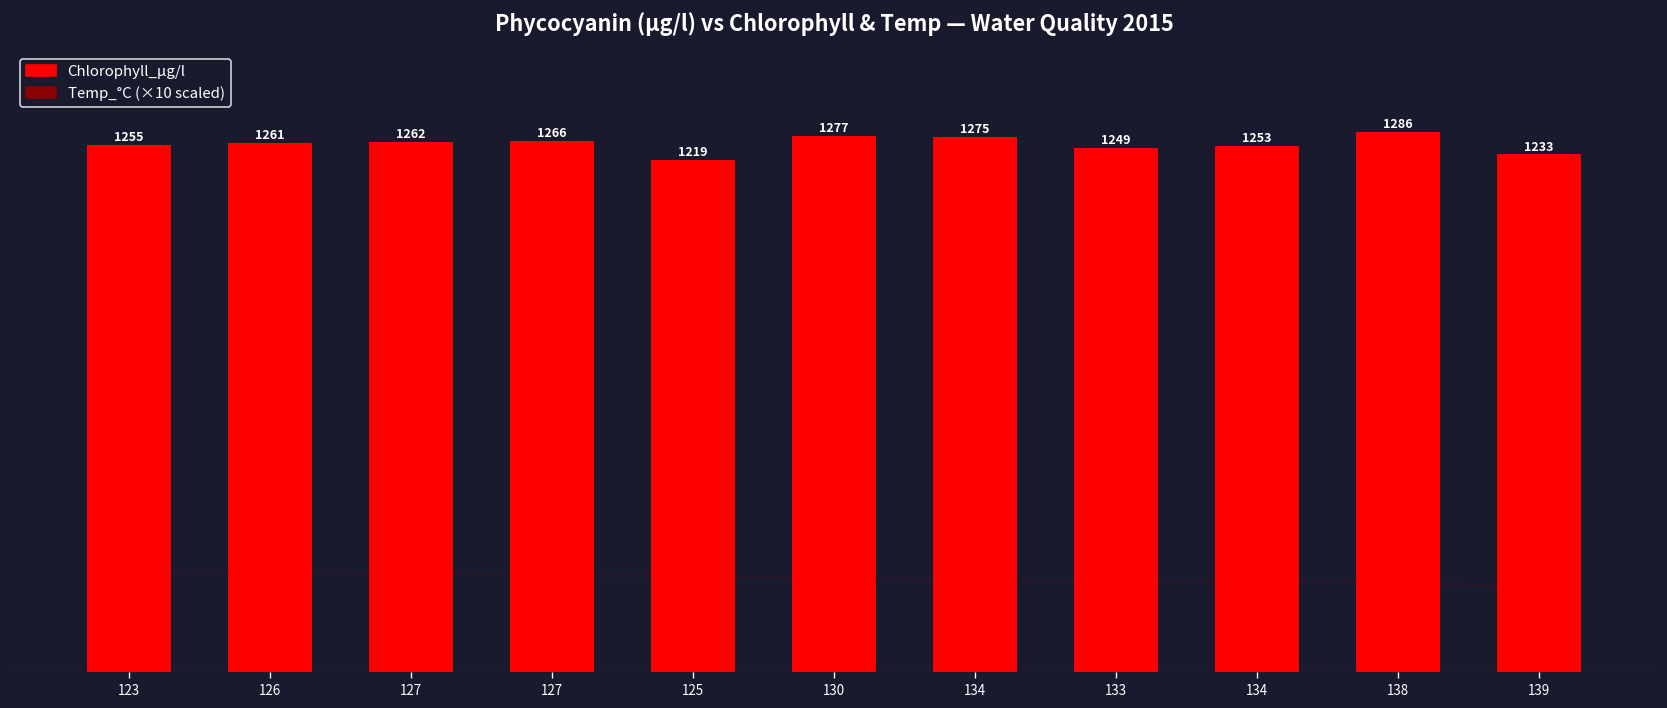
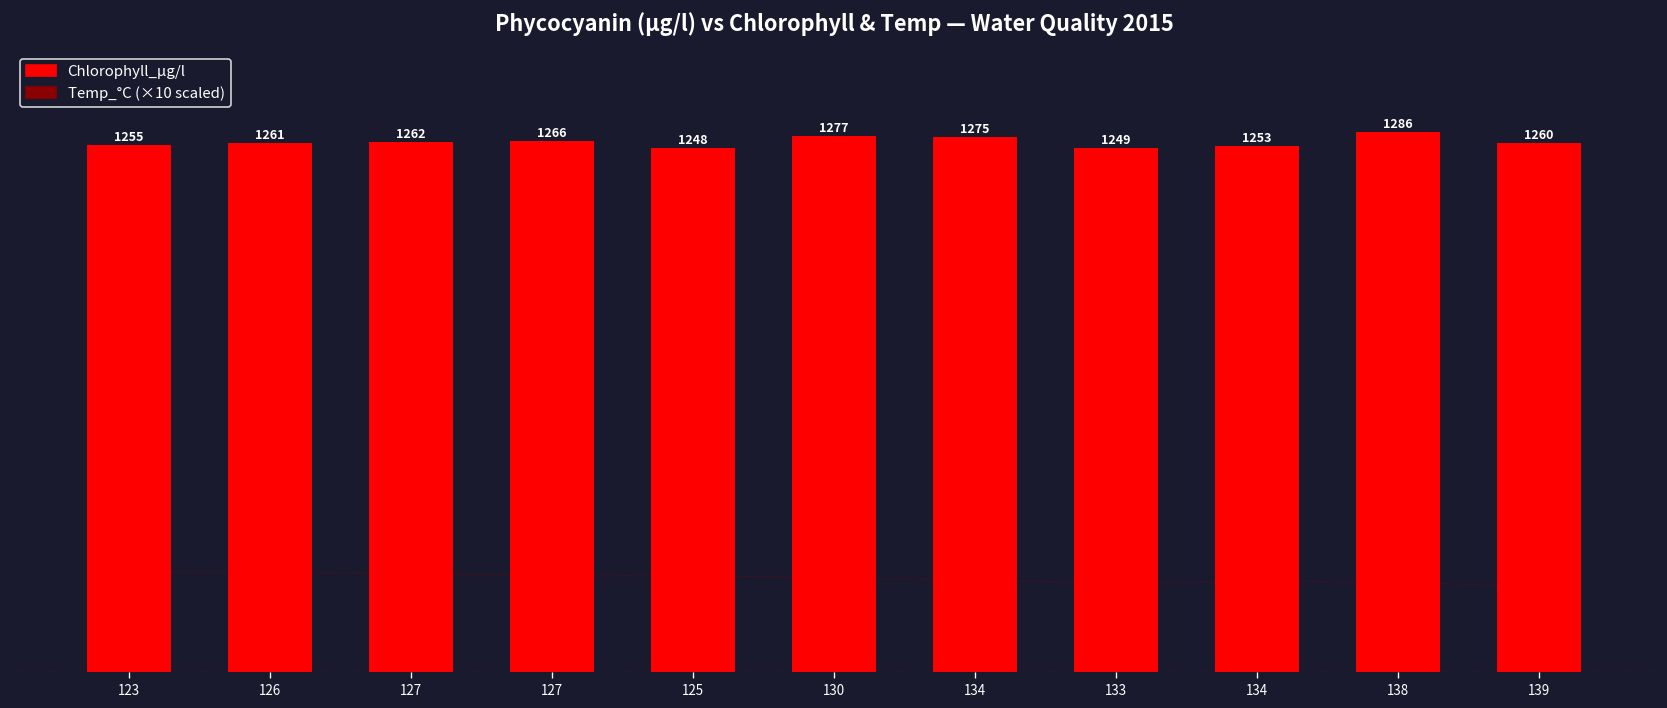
  {
    "Chlorophyll_µg/l": {
      "123": 1255,
      "126": 1261,
-     "125": 1219,
+     "125": 1248,
      "130": 1277,
      "133": 1249,
      "138": 1286,
-     "139": 1233
+     "139": 1260
    }
  }
